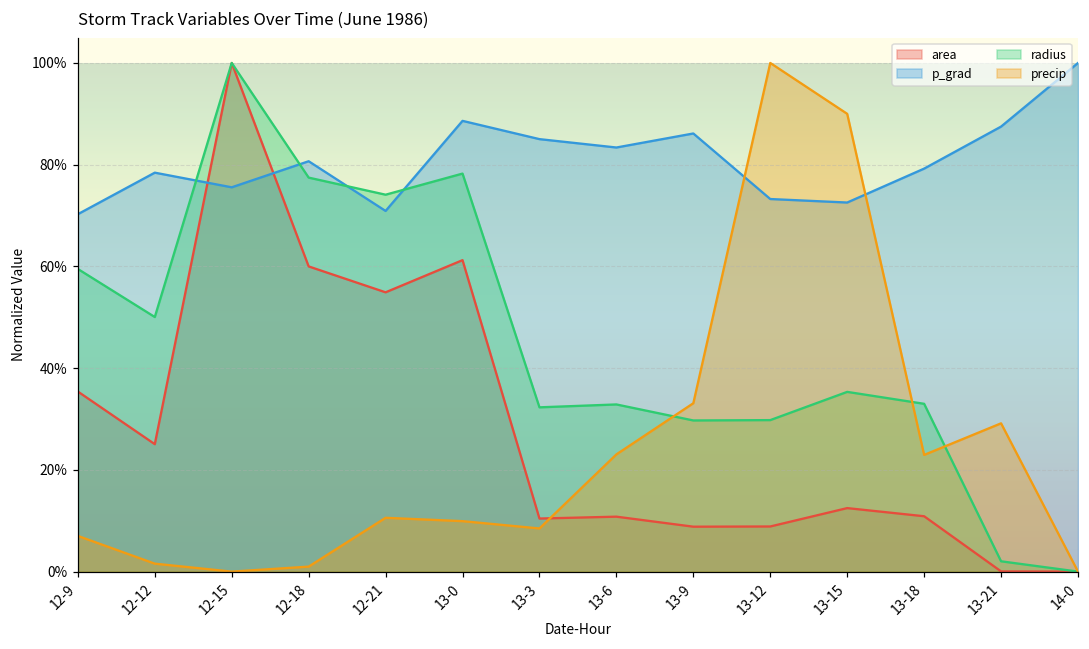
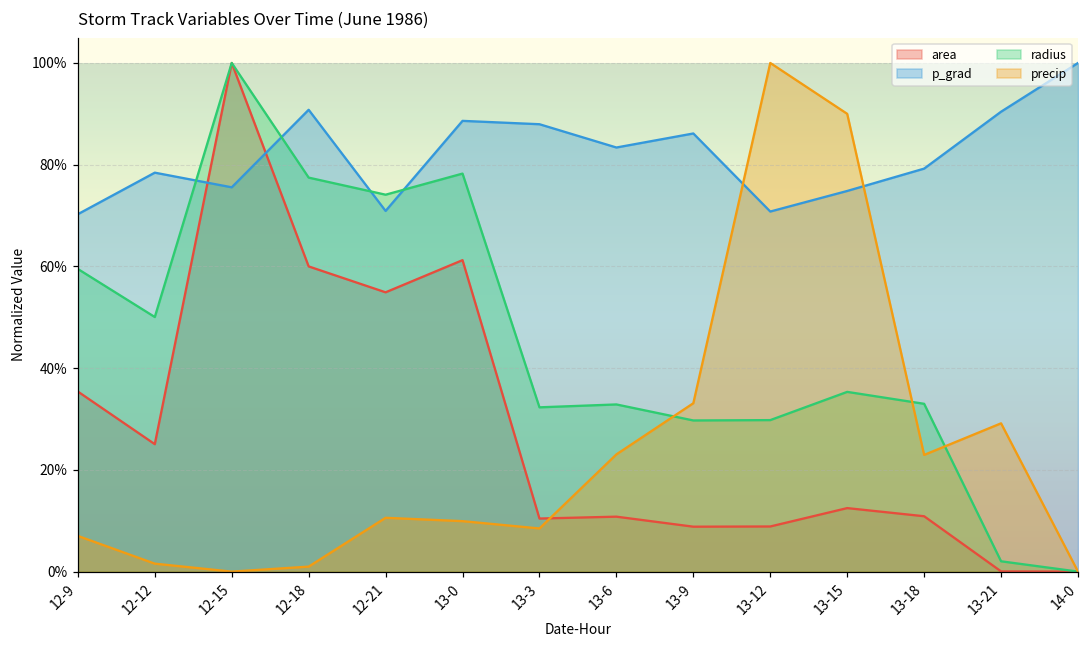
  {
    "p_grad": {
      "12-9": "70%",
      "12-12": "78%",
      "12-15": "76%",
-     "12-18": "81%",
+     "12-18": "91%",
      "12-21": "71%",
      "13-0": "89%",
-     "13-3": "85%",
+     "13-3": "88%",
      "13-6": "83%",
      "13-9": "86%",
-     "13-12": "73%",
-     "13-15": "73%",
+     "13-12": "71%",
+     "13-15": "75%",
      "13-18": "79%",
-     "13-21": "87%",
+     "13-21": "90%",
      "14-0": "100%"
    },
    "radius": {
      "12-9": "59%",
      "12-12": "50%",
      "12-18": "77%",
      "12-21": "74%",
      "13-0": "78%",
      "13-3": "32%",
      "13-6": "33%",
      "13-9": "30%",
      "13-12": "30%",
      "13-15": "35%",
      "13-18": "33%",
      "13-21": "2%"
    }
  }
